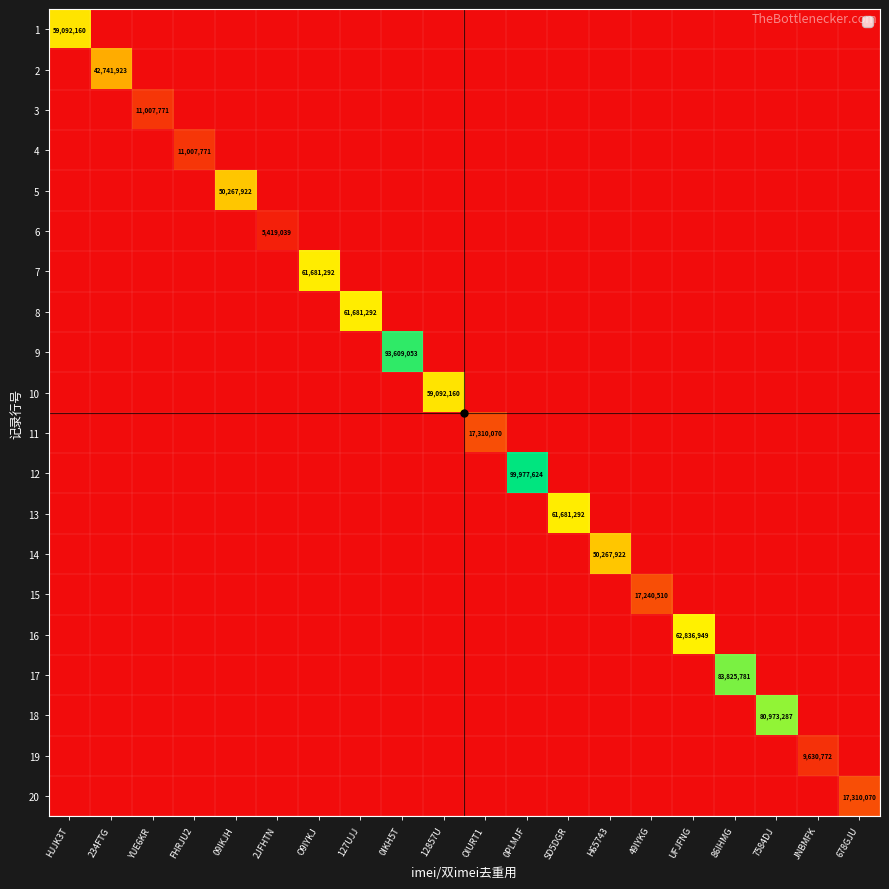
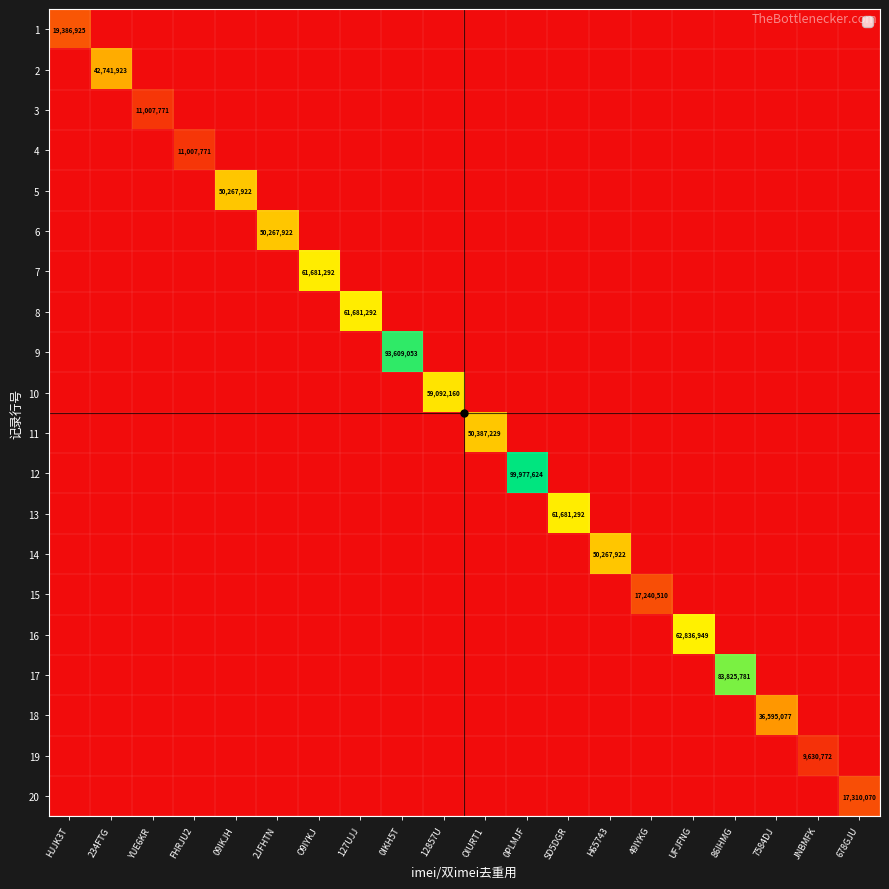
  {
    "1": {
-     "HJJK3T": "59,092,160"
+     "HJJK3T": "19,386,925"
    },
    "2": {
      "234FTG": "42,741,923"
    },
    "3": {
      "YUE6KR": "11,007,771"
    },
    "4": {
      "FHRJU2": "11,007,771"
    },
    "5": {
      "09IKJH": "50,267,922"
    },
    "6": {
-     "2JFHTN": "5,419,039"
+     "2JFHTN": "50,267,922"
    },
    "7": {
      "O9IYKJ": "61,681,292"
    },
    "8": {
      "127UJJ": "61,681,292"
    },
    "9": {
      "0IKH5T": "93,609,053"
    },
    "10": {
      "12857U": "59,092,160"
    },
    "11": {
-     "OIURT1": "17,310,070"
+     "OIURT1": "50,387,229"
    },
    "12": {
      "0PLMJF": "99,977,624"
    },
    "13": {
      "SD5DGR": "61,681,292"
    },
    "14": {
      "H65743": "50,267,922"
    },
    "15": {
      "49IYKG": "17,240,510"
    },
    "16": {
      "UFJFNG": "62,836,949"
    },
    "17": {
      "86IHMG": "83,825,781"
    },
    "18": {
-     "7584DJ": "80,973,287"
+     "7584DJ": "36,595,077"
    },
    "19": {
      "JNBMFK": "9,630,772"
    },
    "20": {
      "678GJU": "17,310,070"
    }
  }
